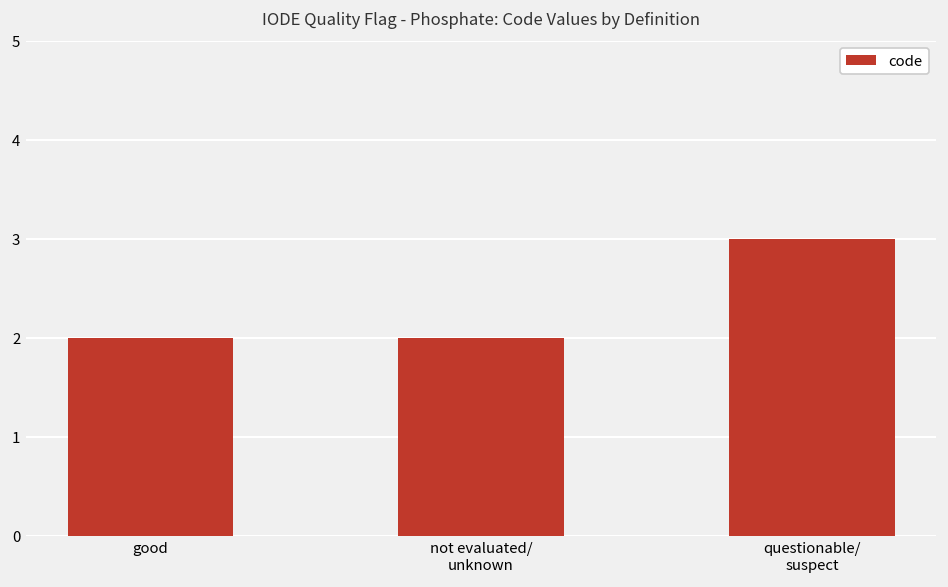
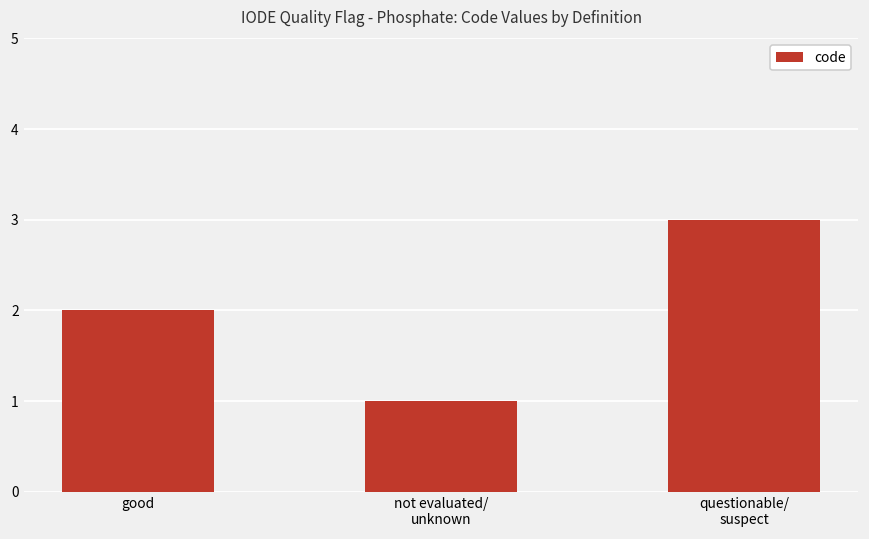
  {
    "good": 2,
-   "not evaluated/ unknown": 2,
+   "not evaluated/ unknown": 1,
    "questionable/ suspect": 3
  }
